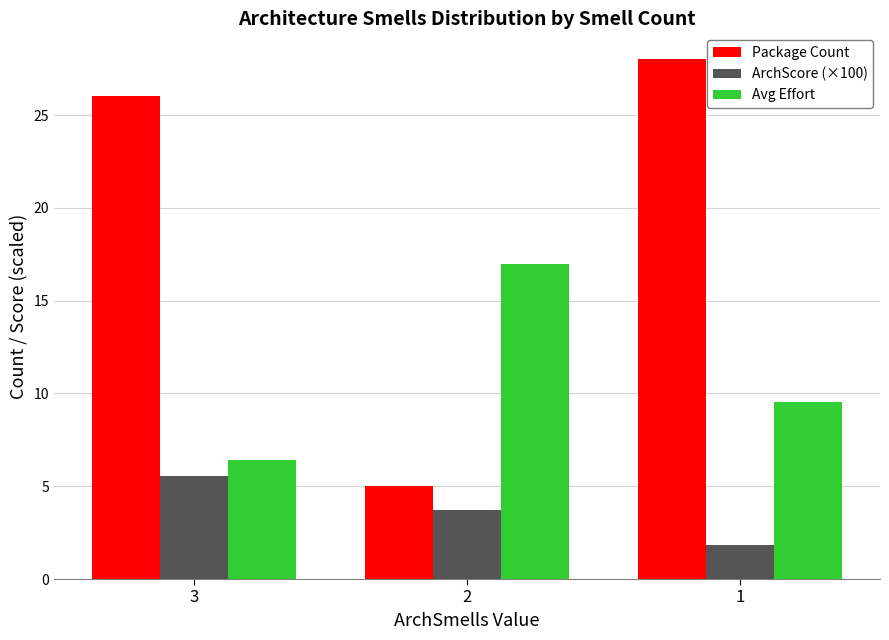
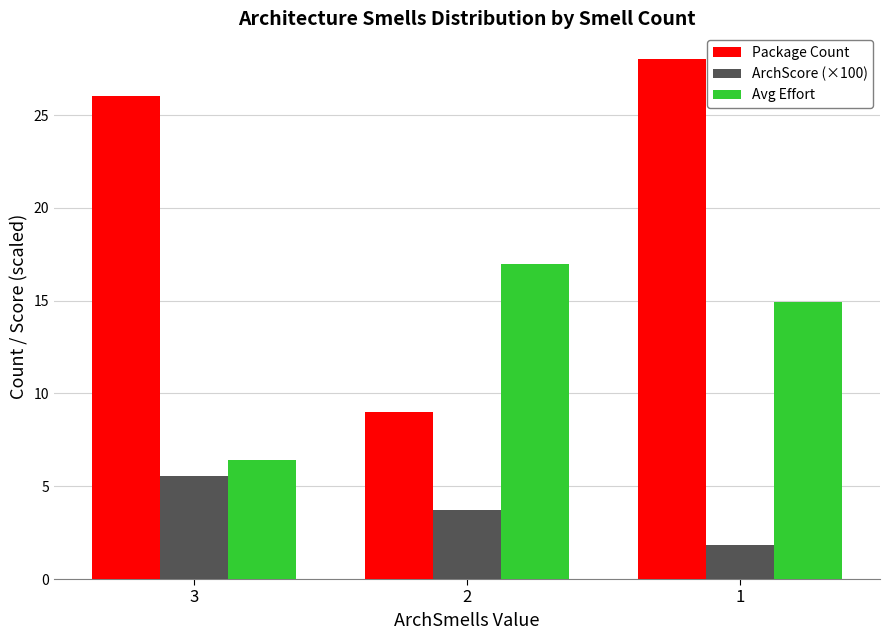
  {
    "Package Count": {
      "3": 26,
-     "2": 5,
+     "2": 9,
      "1": 28
    },
    "ArchScore (×100)": {
      "3": 5.6,
      "2": 3.7,
      "1": 1.9
    },
    "Avg Effort": {
      "3": 6.4,
      "2": 17.0,
-     "1": 9.5
+     "1": 14.9
    }
  }
